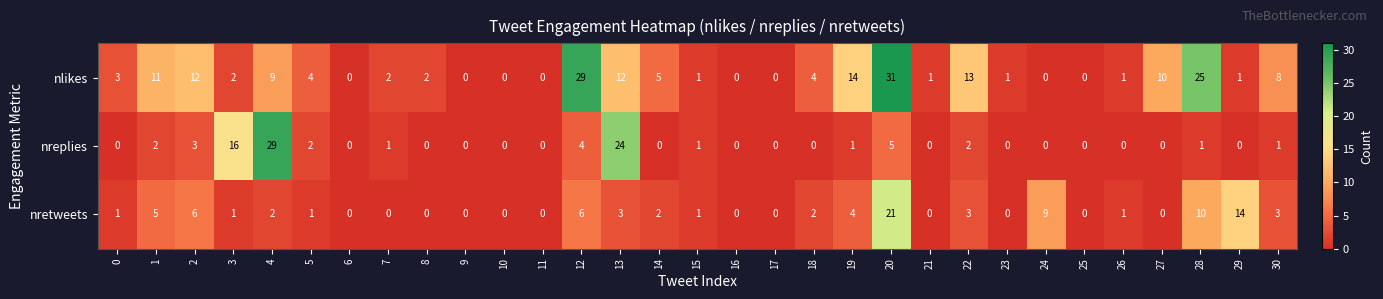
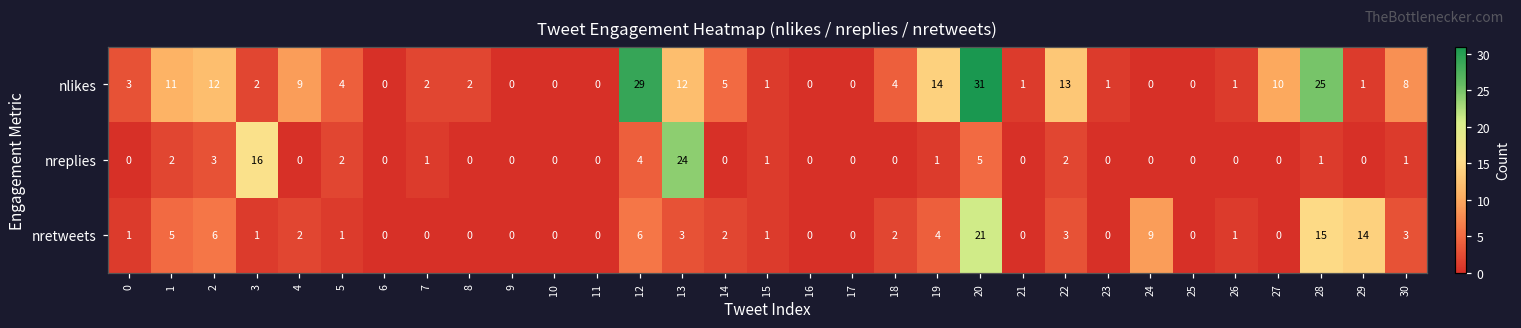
  {
    "nlikes": {
      "0": 3,
      "1": 11,
      "2": 12,
      "3": 2,
      "4": 9,
      "5": 4,
      "6": 0,
      "7": 2,
      "8": 2,
      "9": 0,
      "10": 0,
      "11": 0,
      "12": 29,
      "13": 12,
      "14": 5,
      "15": 1,
      "16": 0,
      "17": 0,
      "18": 4,
      "19": 14,
      "20": 31,
      "21": 1,
      "22": 13,
      "23": 1,
      "24": 0,
      "25": 0,
      "26": 1,
      "27": 10,
      "28": 25,
      "29": 1,
      "30": 8
    },
    "nreplies": {
      "0": 0,
      "1": 2,
      "2": 3,
      "3": 16,
-     "4": 29,
+     "4": 0,
      "5": 2,
      "6": 0,
      "7": 1,
      "8": 0,
      "9": 0,
      "10": 0,
      "11": 0,
      "12": 4,
      "13": 24,
      "14": 0,
      "15": 1,
      "16": 0,
      "17": 0,
      "18": 0,
      "19": 1,
      "20": 5,
      "21": 0,
      "22": 2,
      "23": 0,
      "24": 0,
      "25": 0,
      "26": 0,
      "27": 0,
      "28": 1,
      "29": 0,
      "30": 1
    },
    "nretweets": {
      "0": 1,
      "1": 5,
      "2": 6,
      "3": 1,
      "4": 2,
      "5": 1,
      "6": 0,
      "7": 0,
      "8": 0,
      "9": 0,
      "10": 0,
      "11": 0,
      "12": 6,
      "13": 3,
      "14": 2,
      "15": 1,
      "16": 0,
      "17": 0,
      "18": 2,
      "19": 4,
      "20": 21,
      "21": 0,
      "22": 3,
      "23": 0,
      "24": 9,
      "25": 0,
      "26": 1,
      "27": 0,
-     "28": 10,
+     "28": 15,
      "29": 14,
      "30": 3
    }
  }
